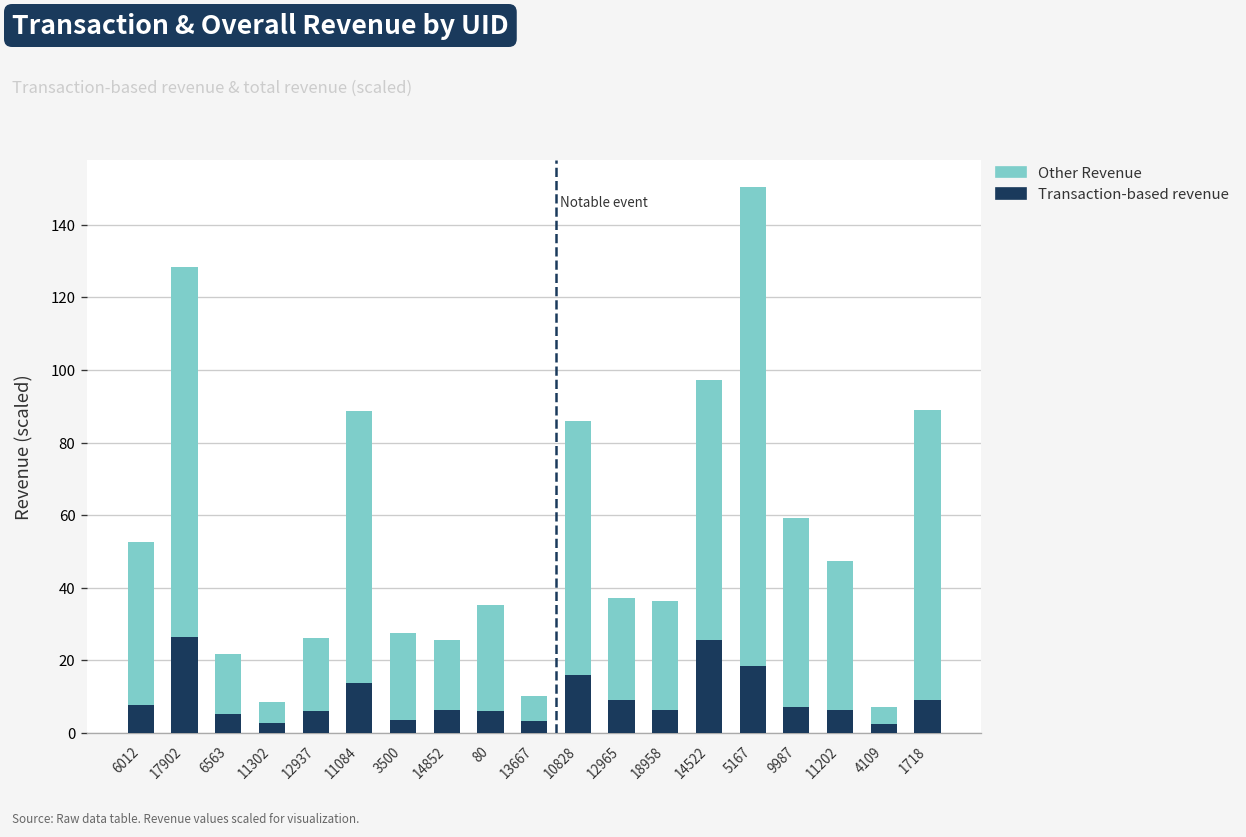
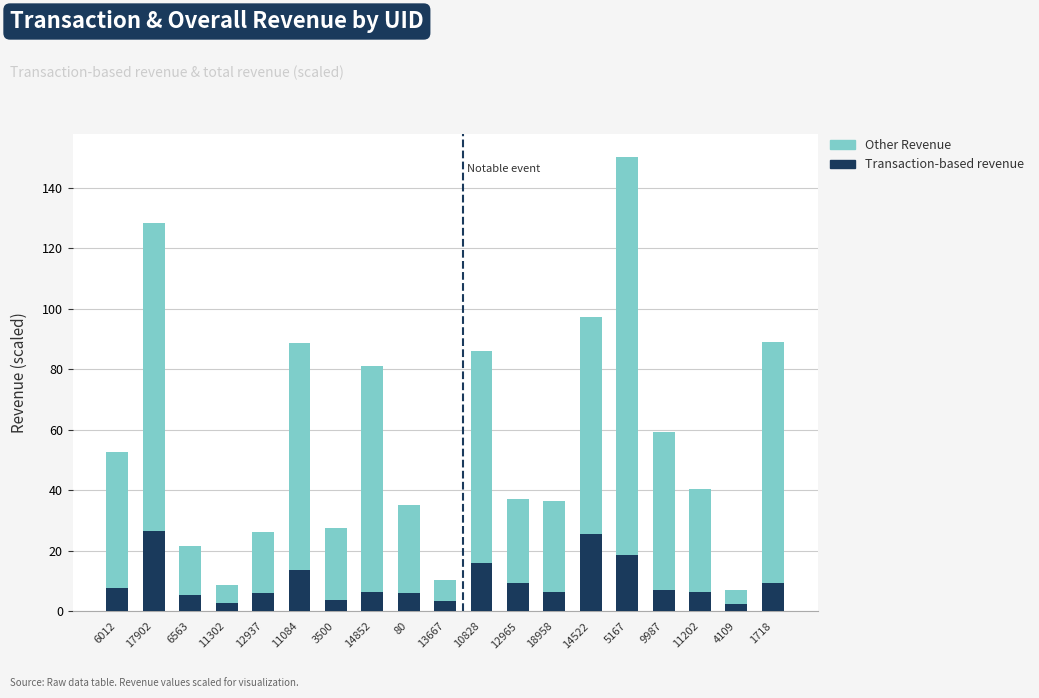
  {
    "Transaction-based revenue": {
      "6012": 8,
      "17902": 27,
      "6563": 5,
      "11302": 3,
      "12937": 6,
      "11084": 14,
      "3500": 4,
      "14852": 6,
      "80": 6,
      "13667": 3,
      "10828": 16,
      "12965": 9,
      "18958": 6,
      "14522": 25,
      "5167": 19,
      "9987": 7,
      "11202": 6,
      "4109": 2,
      "1718": 9
    },
    "Other Revenue": {
      "6012": 45,
      "17902": 102,
      "6563": 16,
      "11302": 6,
      "12937": 20,
      "11084": 75,
      "3500": 24,
-     "14852": 19,
+     "14852": 75,
      "80": 29,
      "13667": 7,
      "10828": 70,
      "12965": 28,
      "18958": 30,
      "14522": 72,
      "5167": 132,
      "9987": 52,
-     "11202": 41,
+     "11202": 34,
      "4109": 5,
      "1718": 80
    }
  }
